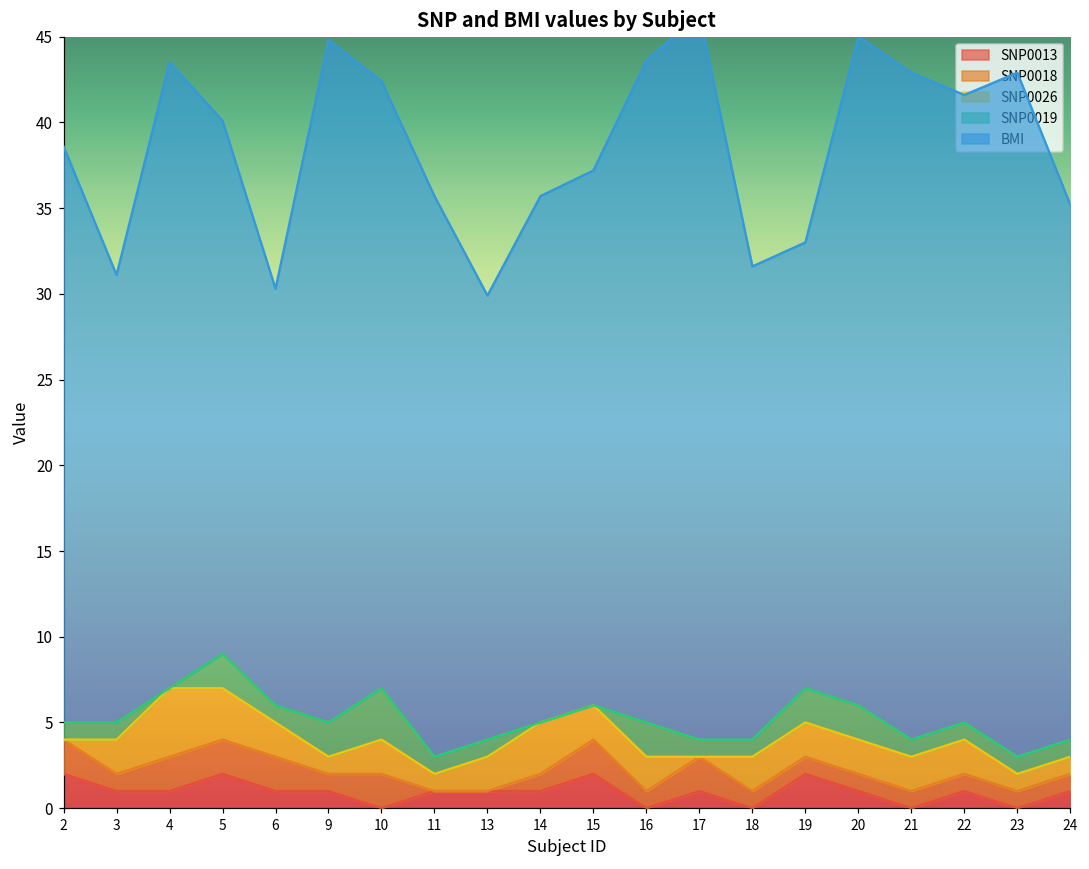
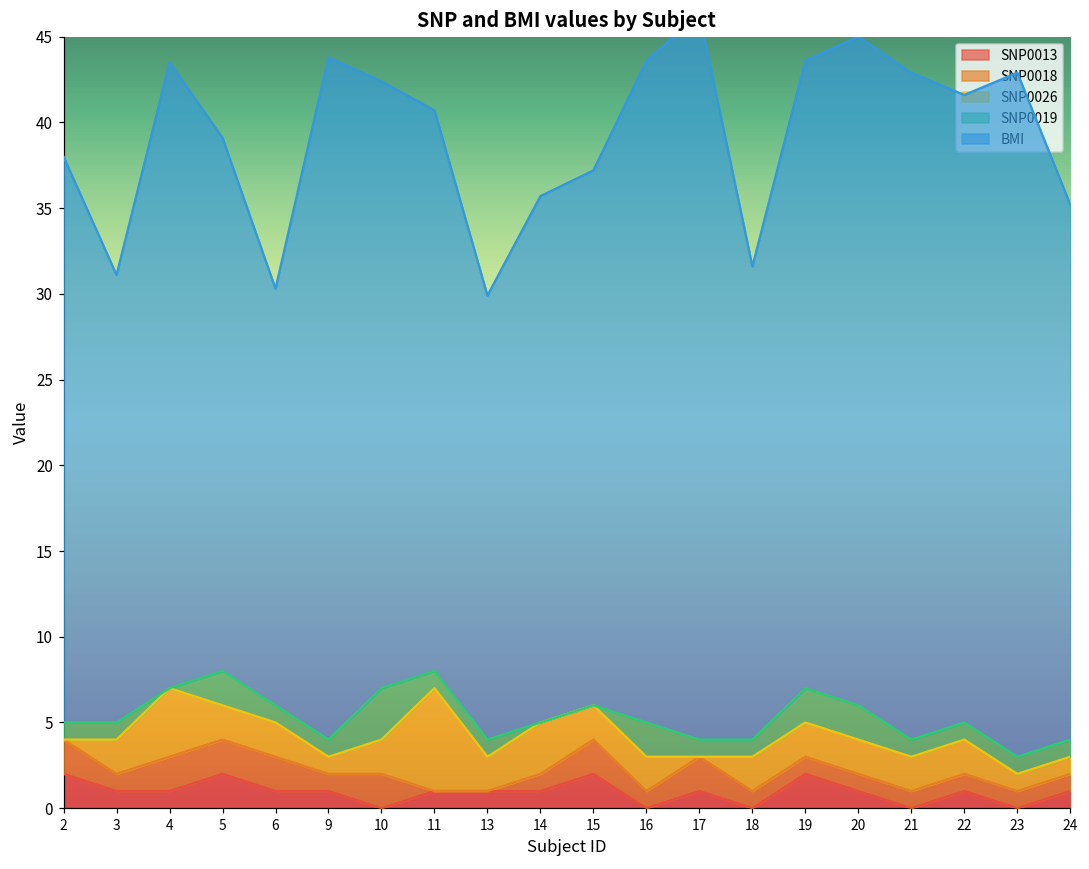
  {
    "SNP0026": {
      "3": 2,
-     "5": 3,
+     "5": 2,
      "6": 2,
      "9": 1,
      "10": 2,
-     "11": 1,
+     "11": 6,
      "13": 2,
      "16": 2,
      "18": 2,
      "19": 2,
      "20": 2,
      "21": 2,
      "22": 2,
      "23": 1,
      "24": 1
    },
    "SNP0019": {
      "2": 1,
      "3": 1,
      "5": 2,
      "6": 1,
-     "9": 2,
+     "9": 1,
      "10": 3,
      "11": 1,
      "13": 1,
      "16": 2,
      "17": 1,
      "18": 1,
      "19": 2,
      "20": 2,
      "21": 1,
      "22": 1,
      "23": 1,
      "24": 1
    },
    "BMI": {
-     "2": 33.6,
+     "2": 33.0,
      "3": 26.1,
      "4": 36.5,
      "5": 31.1,
      "6": 24.3,
      "9": 39.8,
      "10": 35.4,
      "11": 32.7,
      "13": 25.9,
      "14": 30.7,
      "15": 31.2,
      "16": 38.6,
      "18": 27.6,
-     "19": 26.0,
+     "19": 36.6,
      "20": 39.0,
      "21": 38.9,
      "24": 31.2
    }
  }
